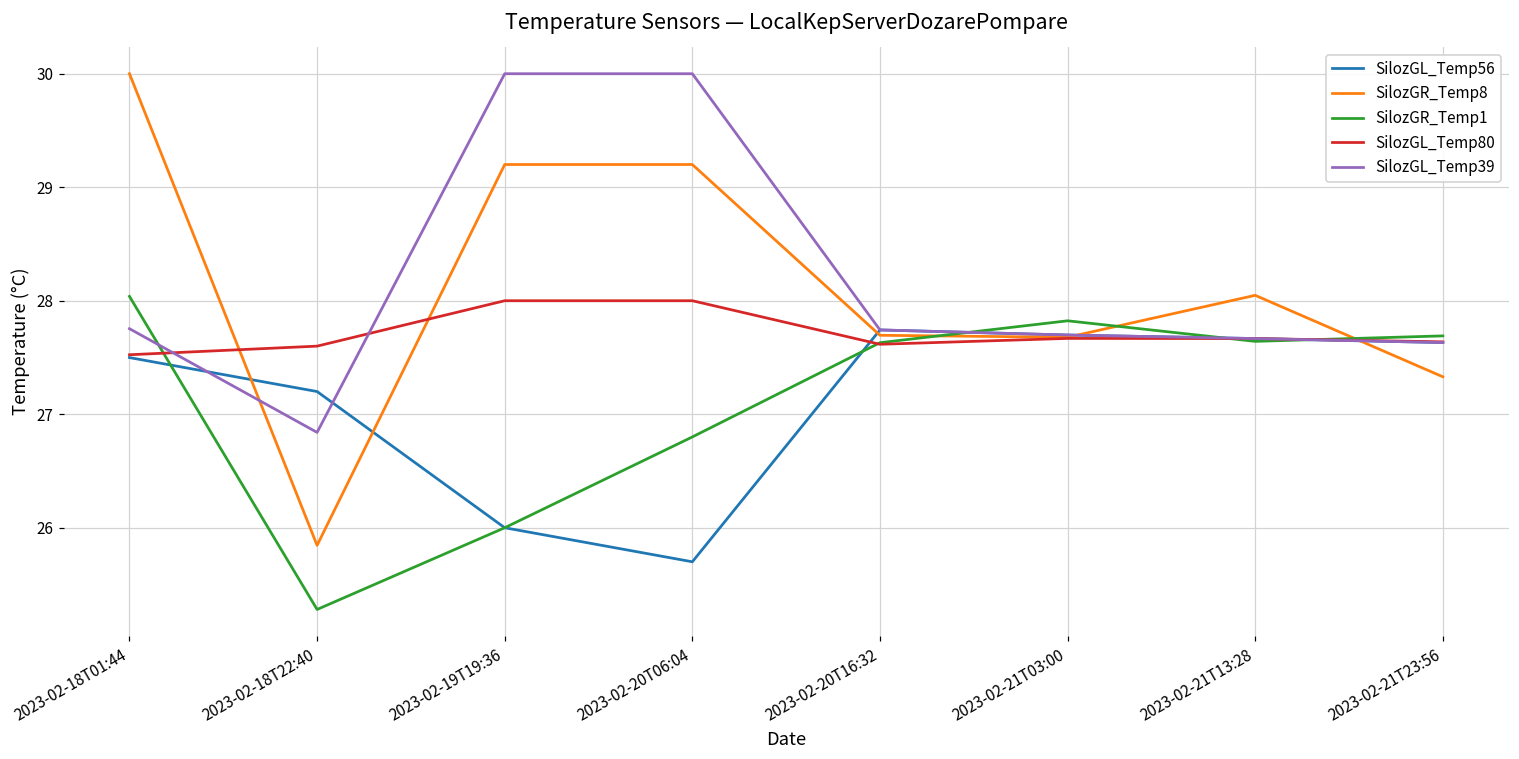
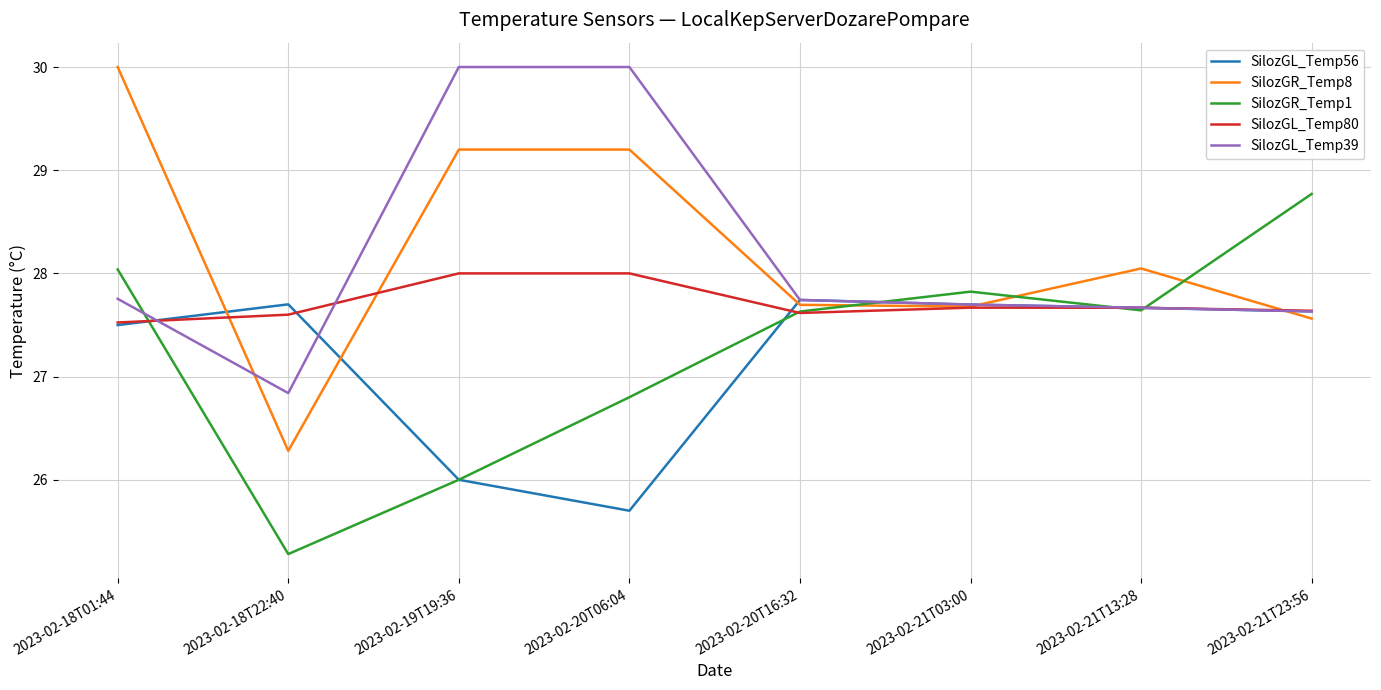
  {
    "SilozGL_Temp56": {
      "2023-02-18T01:44": 27.5,
-     "2023-02-18T22:40": 27.2,
+     "2023-02-18T22:40": 27.7,
      "2023-02-20T06:04": 25.7
    },
    "SilozGR_Temp8": {
      "2023-02-18T01:44": 30.00,
-     "2023-02-18T22:40": 25.84,
+     "2023-02-18T22:40": 26.28,
      "2023-02-19T19:36": 29.20,
      "2023-02-20T06:04": 29.20,
      "2023-02-20T16:32": 27.70,
      "2023-02-21T13:28": 28.05,
-     "2023-02-21T23:56": 27.33
+     "2023-02-21T23:56": 27.56
    },
    "SilozGR_Temp1": {
      "2023-02-18T01:44": 28.04,
      "2023-02-18T22:40": 25.28,
      "2023-02-20T06:04": 26.80,
      "2023-02-21T03:00": 27.82,
-     "2023-02-21T23:56": 27.69
+     "2023-02-21T23:56": 28.77
    },
    "SilozGL_Temp80": {
      "2023-02-18T01:44": 27.52,
      "2023-02-18T22:40": 27.60,
      "2023-02-19T19:36": 28.00,
      "2023-02-20T06:04": 28.00
    },
    "SilozGL_Temp39": {
      "2023-02-18T01:44": 27.75,
      "2023-02-18T22:40": 26.84,
      "2023-02-19T19:36": 30.00,
      "2023-02-20T06:04": 30.00
    }
  }
